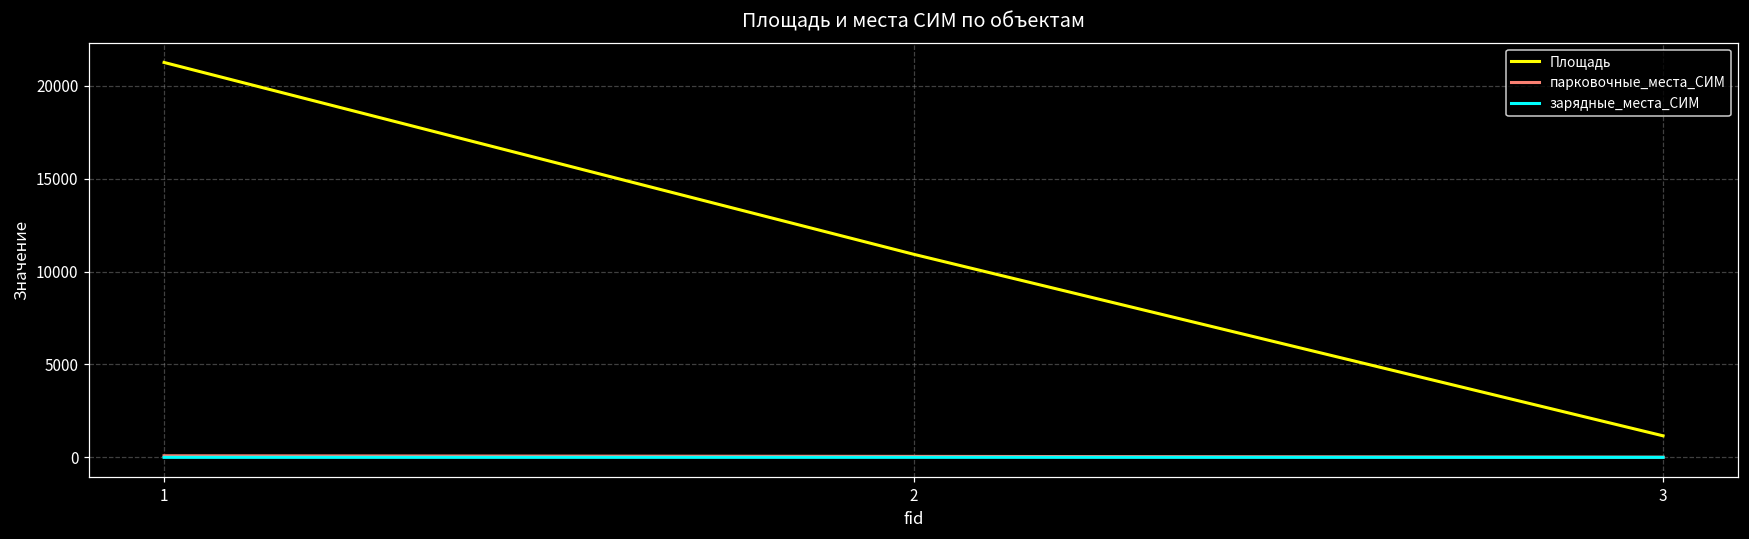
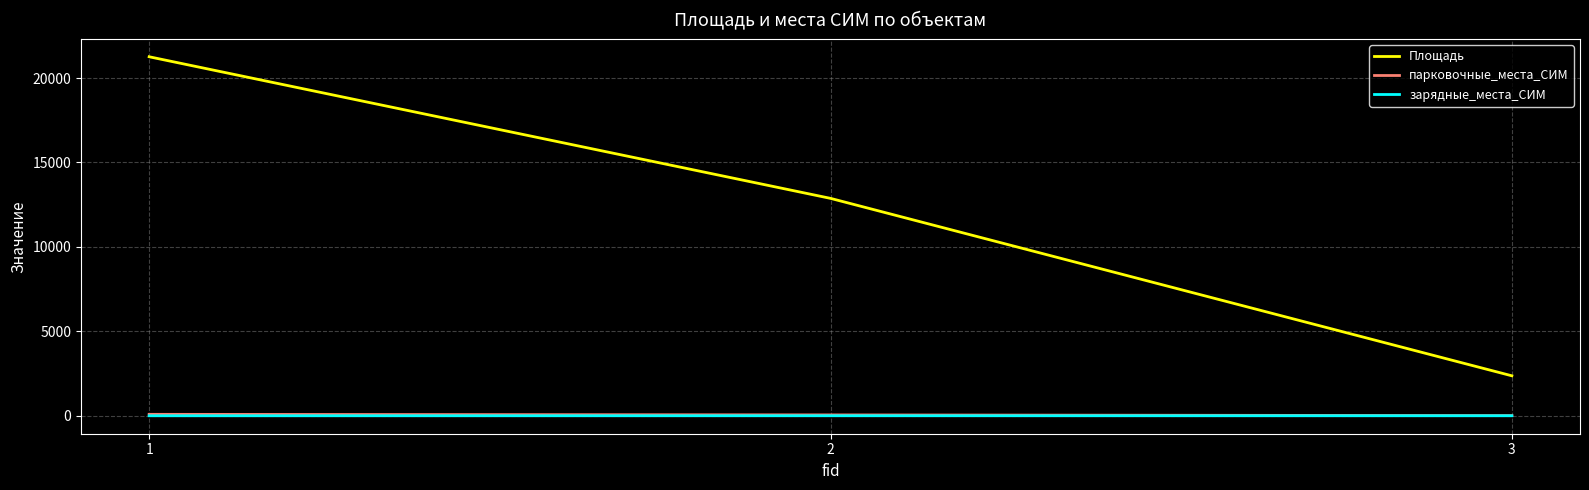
  {
    "Площадь": {
      "1": 21300,
-     "2": 10900,
-     "3": 1200
+     "2": 12900,
+     "3": 2400
    }
  }
